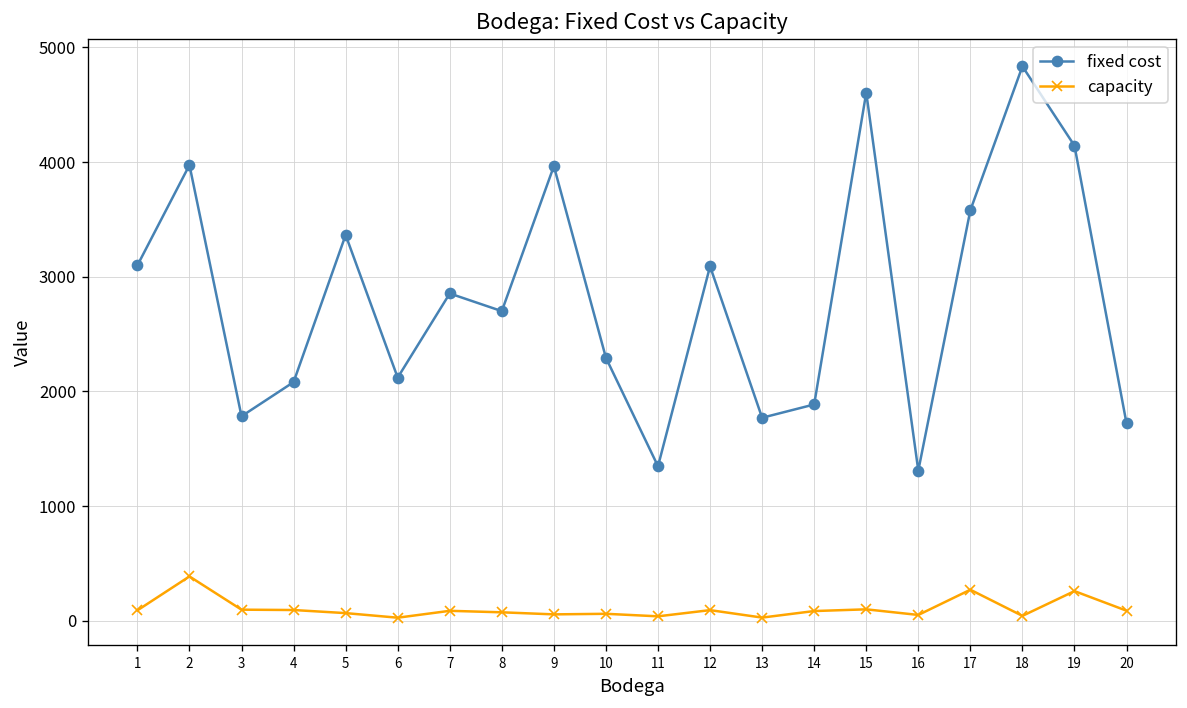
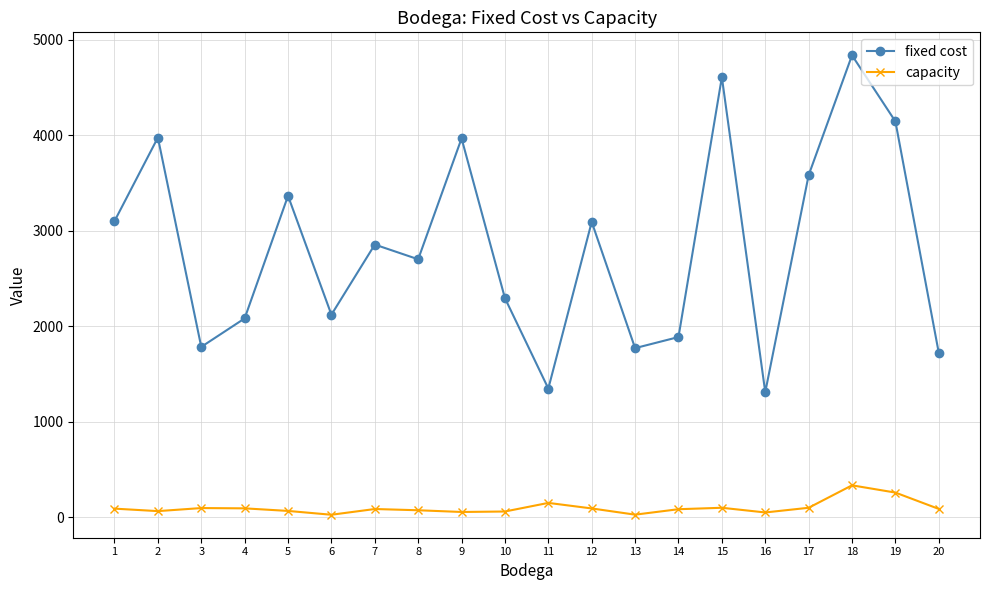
  {
    "fixed cost": {
      "1": 3100,
      "2": 4000,
      "3": 1800,
      "4": 2100,
      "5": 3400,
      "6": 2100,
      "7": 2900,
      "8": 2700,
      "9": 4000,
      "10": 2300,
      "11": 1300,
      "12": 3100,
      "13": 1800,
      "14": 1900,
      "15": 4600,
      "16": 1300,
      "17": 3600,
      "18": 4800,
      "19": 4100,
      "20": 1700
    },
    "capacity": {
      "1": 100,
-     "2": 400,
+     "2": 100,
      "3": 100,
      "4": 100,
      "5": 100,
      "6": 0,
      "7": 100,
      "8": 100,
      "9": 100,
      "10": 100,
-     "11": 0,
+     "11": 200,
      "12": 100,
      "13": 0,
      "14": 100,
      "15": 100,
      "16": 100,
-     "17": 300,
-     "18": 0,
+     "17": 100,
+     "18": 300,
      "19": 300,
      "20": 100
    }
  }
